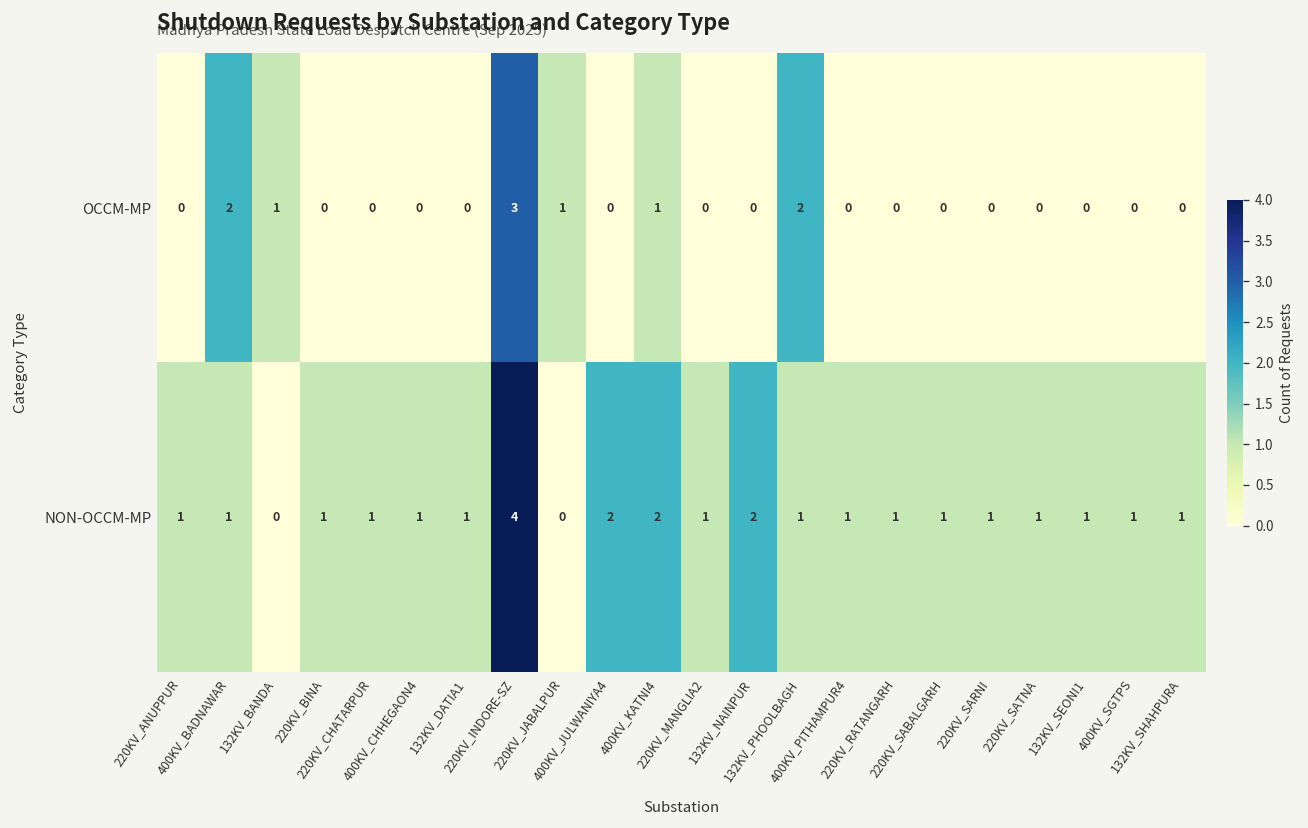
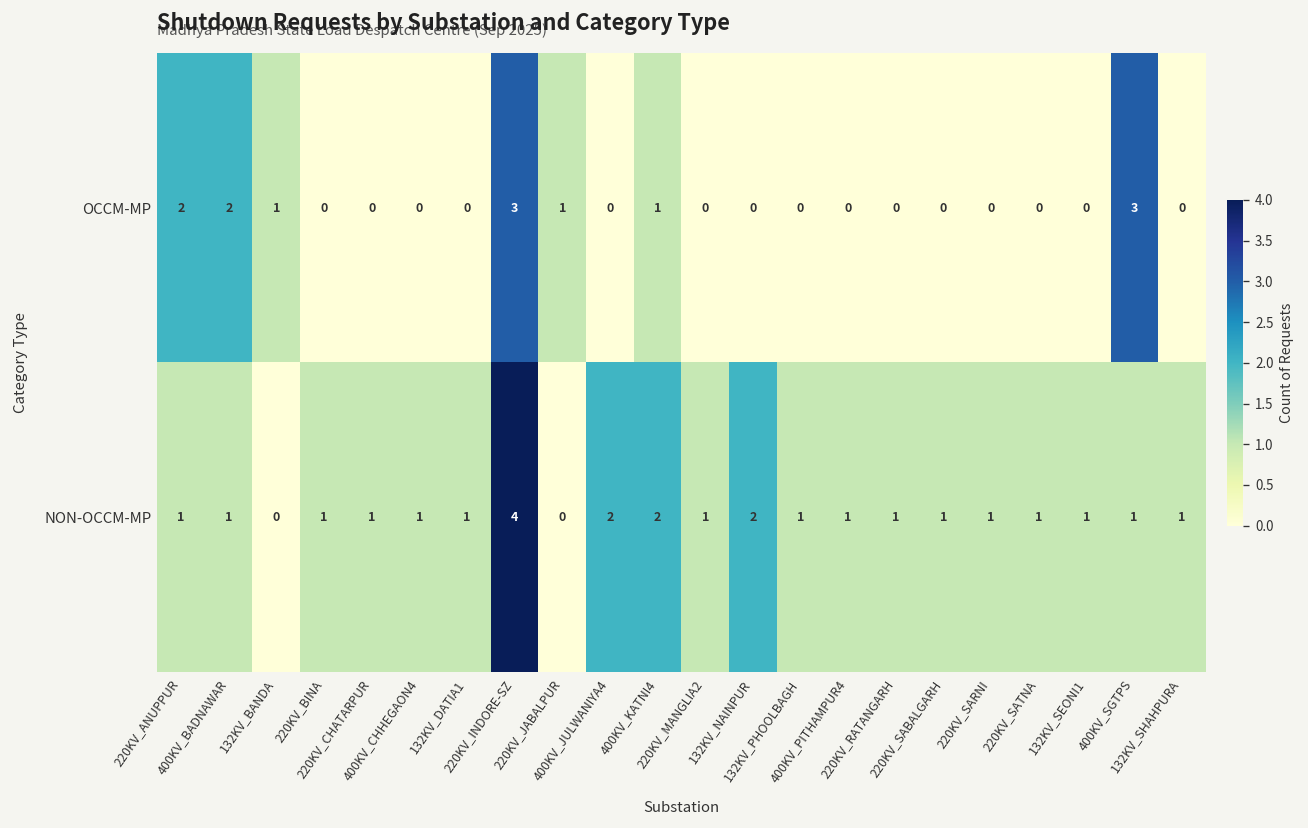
  {
    "OCCM-MP": {
-     "220KV_ANUPPUR": 0,
+     "220KV_ANUPPUR": 2,
      "400KV_BADNAWAR": 2,
      "132KV_BANDA": 1,
      "220KV_BINA": 0,
      "220KV_CHATARPUR": 0,
      "400KV_CHHEGAON4": 0,
      "132KV_DATIA1": 0,
      "220KV_INDORE-SZ": 3,
      "220KV_JABALPUR": 1,
      "400KV_JULWANIYA4": 0,
      "400KV_KATNI4": 1,
      "220KV_MANGLIA2": 0,
      "132KV_NAINPUR": 0,
-     "132KV_PHOOLBAGH": 2,
+     "132KV_PHOOLBAGH": 0,
      "400KV_PITHAMPUR4": 0,
      "220KV_RATANGARH": 0,
      "220KV_SABALGARH": 0,
      "220KV_SARNI": 0,
      "220KV_SATNA": 0,
      "132KV_SEONI1": 0,
-     "400KV_SGTPS": 0,
+     "400KV_SGTPS": 3,
      "132KV_SHAHPURA": 0
    },
    "NON-OCCM-MP": {
      "220KV_ANUPPUR": 1,
      "400KV_BADNAWAR": 1,
      "132KV_BANDA": 0,
      "220KV_BINA": 1,
      "220KV_CHATARPUR": 1,
      "400KV_CHHEGAON4": 1,
      "132KV_DATIA1": 1,
      "220KV_INDORE-SZ": 4,
      "220KV_JABALPUR": 0,
      "400KV_JULWANIYA4": 2,
      "400KV_KATNI4": 2,
      "220KV_MANGLIA2": 1,
      "132KV_NAINPUR": 2,
      "132KV_PHOOLBAGH": 1,
      "400KV_PITHAMPUR4": 1,
      "220KV_RATANGARH": 1,
      "220KV_SABALGARH": 1,
      "220KV_SARNI": 1,
      "220KV_SATNA": 1,
      "132KV_SEONI1": 1,
      "400KV_SGTPS": 1,
      "132KV_SHAHPURA": 1
    }
  }
